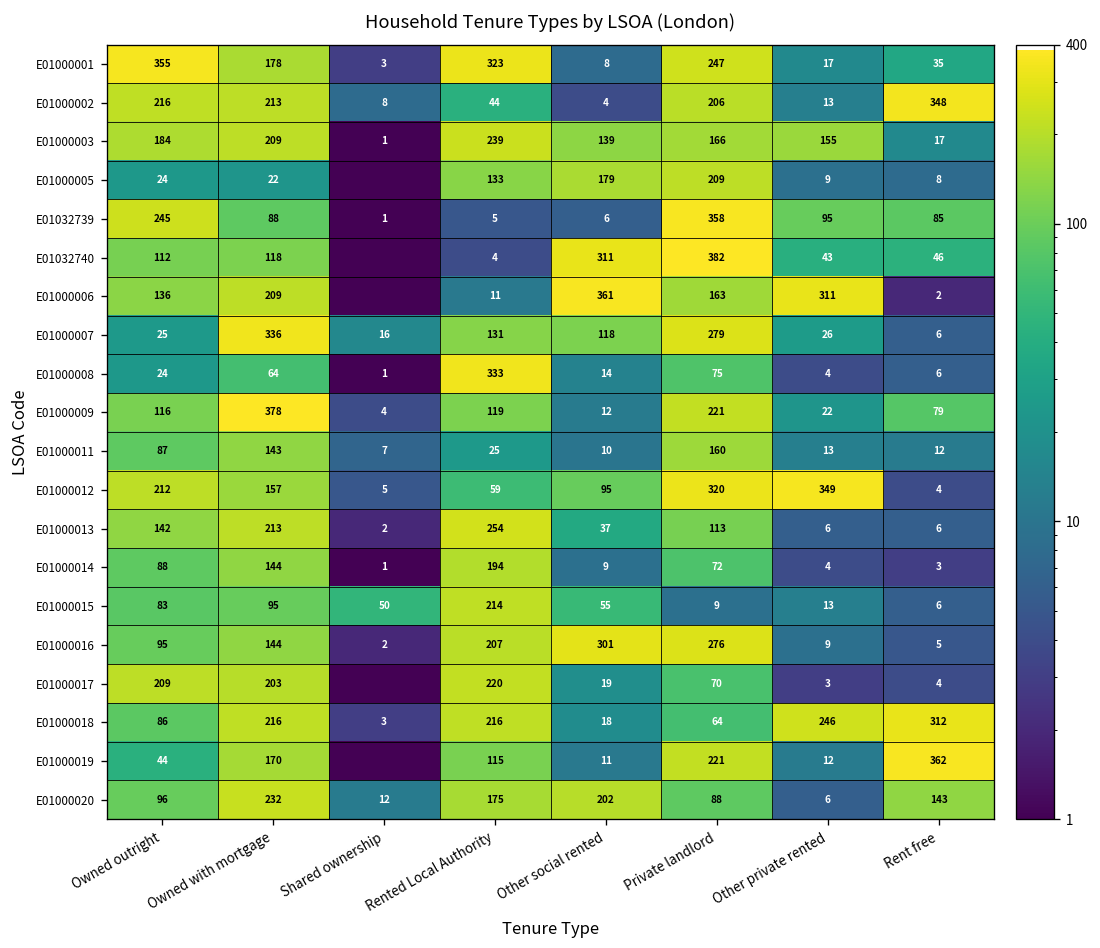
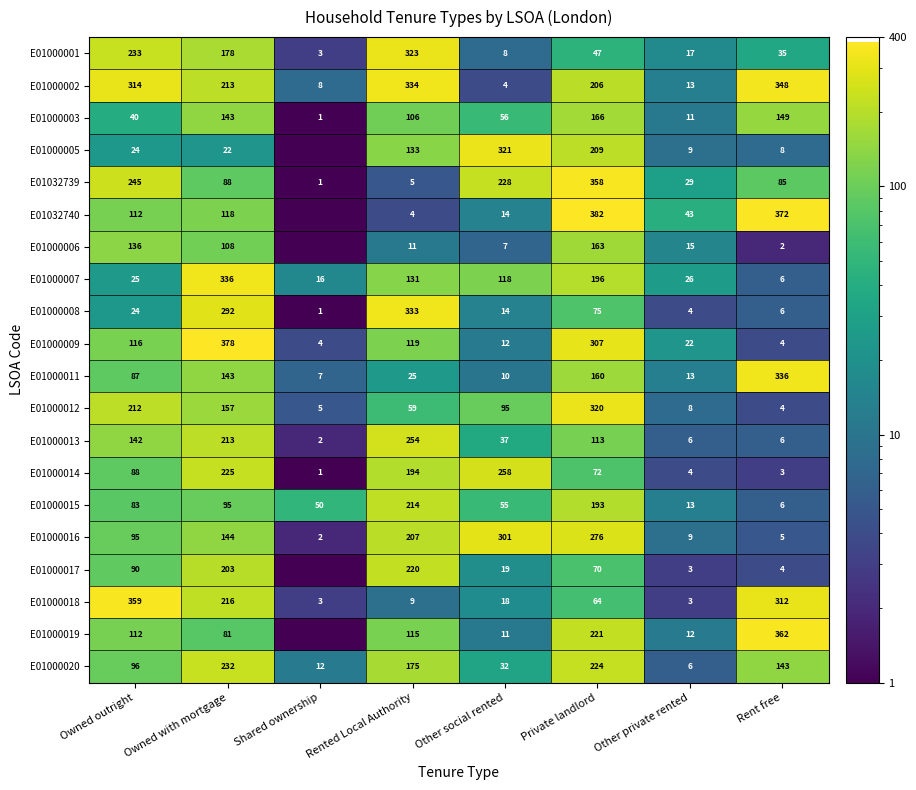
  {
    "E01000001": {
-     "Owned outright": 355,
+     "Owned outright": 233,
      "Owned with mortgage": 178,
      "Shared ownership": 3,
      "Rented Local Authority": 323,
      "Other social rented": 8,
-     "Private landlord": 247,
+     "Private landlord": 47,
      "Other private rented": 17,
      "Rent free": 35
    },
    "E01000002": {
-     "Owned outright": 216,
+     "Owned outright": 314,
      "Owned with mortgage": 213,
      "Shared ownership": 8,
-     "Rented Local Authority": 44,
+     "Rented Local Authority": 334,
      "Other social rented": 4,
      "Private landlord": 206,
      "Other private rented": 13,
      "Rent free": 348
    },
    "E01000003": {
-     "Owned outright": 184,
-     "Owned with mortgage": 209,
+     "Owned outright": 40,
+     "Owned with mortgage": 143,
      "Shared ownership": 1,
-     "Rented Local Authority": 239,
-     "Other social rented": 139,
+     "Rented Local Authority": 106,
+     "Other social rented": 56,
      "Private landlord": 166,
-     "Other private rented": 155,
-     "Rent free": 17
+     "Other private rented": 11,
+     "Rent free": 149
    },
    "E01000005": {
      "Owned outright": 24,
      "Owned with mortgage": 22,
      "Rented Local Authority": 133,
-     "Other social rented": 179,
+     "Other social rented": 321,
      "Private landlord": 209,
      "Other private rented": 9,
      "Rent free": 8
    },
    "E01032739": {
      "Owned outright": 245,
      "Owned with mortgage": 88,
      "Shared ownership": 1,
      "Rented Local Authority": 5,
-     "Other social rented": 6,
+     "Other social rented": 228,
      "Private landlord": 358,
-     "Other private rented": 95,
+     "Other private rented": 29,
      "Rent free": 85
    },
    "E01032740": {
      "Owned outright": 112,
      "Owned with mortgage": 118,
      "Rented Local Authority": 4,
-     "Other social rented": 311,
+     "Other social rented": 14,
      "Private landlord": 382,
      "Other private rented": 43,
-     "Rent free": 46
+     "Rent free": 372
    },
    "E01000006": {
      "Owned outright": 136,
-     "Owned with mortgage": 209,
+     "Owned with mortgage": 108,
      "Rented Local Authority": 11,
-     "Other social rented": 361,
+     "Other social rented": 7,
      "Private landlord": 163,
-     "Other private rented": 311,
+     "Other private rented": 15,
      "Rent free": 2
    },
    "E01000007": {
      "Owned outright": 25,
      "Owned with mortgage": 336,
      "Shared ownership": 16,
      "Rented Local Authority": 131,
      "Other social rented": 118,
-     "Private landlord": 279,
+     "Private landlord": 196,
      "Other private rented": 26,
      "Rent free": 6
    },
    "E01000008": {
      "Owned outright": 24,
-     "Owned with mortgage": 64,
+     "Owned with mortgage": 292,
      "Shared ownership": 1,
      "Rented Local Authority": 333,
      "Other social rented": 14,
      "Private landlord": 75,
      "Other private rented": 4,
      "Rent free": 6
    },
    "E01000009": {
      "Owned outright": 116,
      "Owned with mortgage": 378,
      "Shared ownership": 4,
      "Rented Local Authority": 119,
      "Other social rented": 12,
-     "Private landlord": 221,
+     "Private landlord": 307,
      "Other private rented": 22,
-     "Rent free": 79
+     "Rent free": 4
    },
    "E01000011": {
      "Owned outright": 87,
      "Owned with mortgage": 143,
      "Shared ownership": 7,
      "Rented Local Authority": 25,
      "Other social rented": 10,
      "Private landlord": 160,
      "Other private rented": 13,
-     "Rent free": 12
+     "Rent free": 336
    },
    "E01000012": {
      "Owned outright": 212,
      "Owned with mortgage": 157,
      "Shared ownership": 5,
      "Rented Local Authority": 59,
      "Other social rented": 95,
      "Private landlord": 320,
-     "Other private rented": 349,
+     "Other private rented": 8,
      "Rent free": 4
    },
    "E01000013": {
      "Owned outright": 142,
      "Owned with mortgage": 213,
      "Shared ownership": 2,
      "Rented Local Authority": 254,
      "Other social rented": 37,
      "Private landlord": 113,
      "Other private rented": 6,
      "Rent free": 6
    },
    "E01000014": {
      "Owned outright": 88,
-     "Owned with mortgage": 144,
+     "Owned with mortgage": 225,
      "Shared ownership": 1,
      "Rented Local Authority": 194,
-     "Other social rented": 9,
+     "Other social rented": 258,
      "Private landlord": 72,
      "Other private rented": 4,
      "Rent free": 3
    },
    "E01000015": {
      "Owned outright": 83,
      "Owned with mortgage": 95,
      "Shared ownership": 50,
      "Rented Local Authority": 214,
      "Other social rented": 55,
-     "Private landlord": 9,
+     "Private landlord": 193,
      "Other private rented": 13,
      "Rent free": 6
    },
    "E01000016": {
      "Owned outright": 95,
      "Owned with mortgage": 144,
      "Shared ownership": 2,
      "Rented Local Authority": 207,
      "Other social rented": 301,
      "Private landlord": 276,
      "Other private rented": 9,
      "Rent free": 5
    },
    "E01000017": {
-     "Owned outright": 209,
+     "Owned outright": 90,
      "Owned with mortgage": 203,
      "Rented Local Authority": 220,
      "Other social rented": 19,
      "Private landlord": 70,
      "Other private rented": 3,
      "Rent free": 4
    },
    "E01000018": {
-     "Owned outright": 86,
+     "Owned outright": 359,
      "Owned with mortgage": 216,
      "Shared ownership": 3,
-     "Rented Local Authority": 216,
+     "Rented Local Authority": 9,
      "Other social rented": 18,
      "Private landlord": 64,
-     "Other private rented": 246,
+     "Other private rented": 3,
      "Rent free": 312
    },
    "E01000019": {
-     "Owned outright": 44,
-     "Owned with mortgage": 170,
+     "Owned outright": 112,
+     "Owned with mortgage": 81,
      "Rented Local Authority": 115,
      "Other social rented": 11,
      "Private landlord": 221,
      "Other private rented": 12,
      "Rent free": 362
    },
    "E01000020": {
      "Owned outright": 96,
      "Owned with mortgage": 232,
      "Shared ownership": 12,
      "Rented Local Authority": 175,
-     "Other social rented": 202,
-     "Private landlord": 88,
+     "Other social rented": 32,
+     "Private landlord": 224,
      "Other private rented": 6,
      "Rent free": 143
    }
  }
